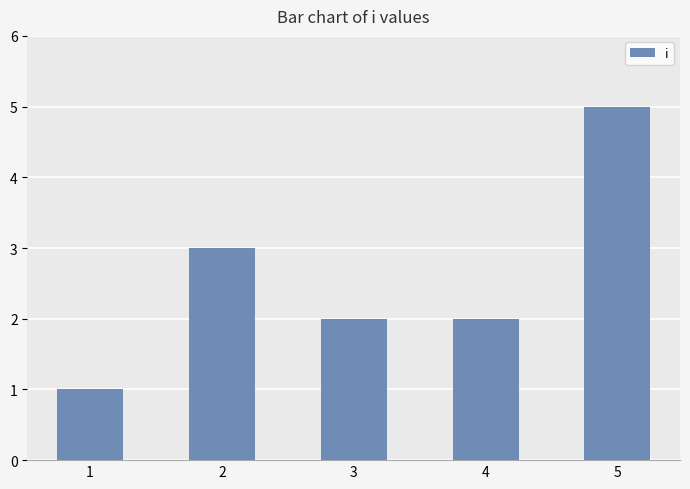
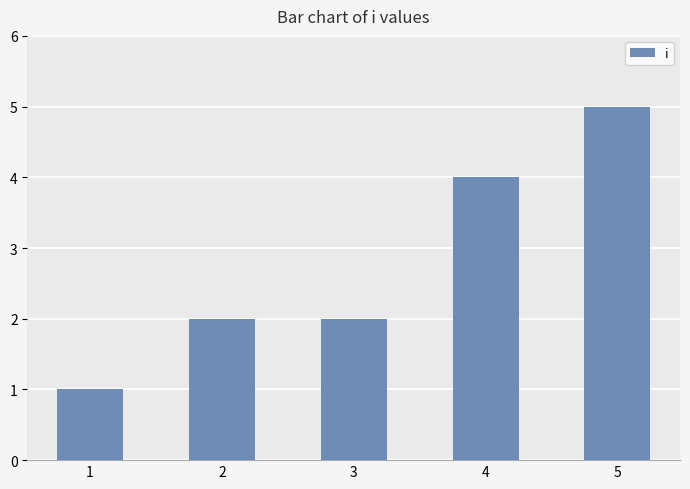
  {
    "1": 1,
-   "2": 3,
+   "2": 2,
    "3": 2,
-   "4": 2,
+   "4": 4,
    "5": 5
  }
